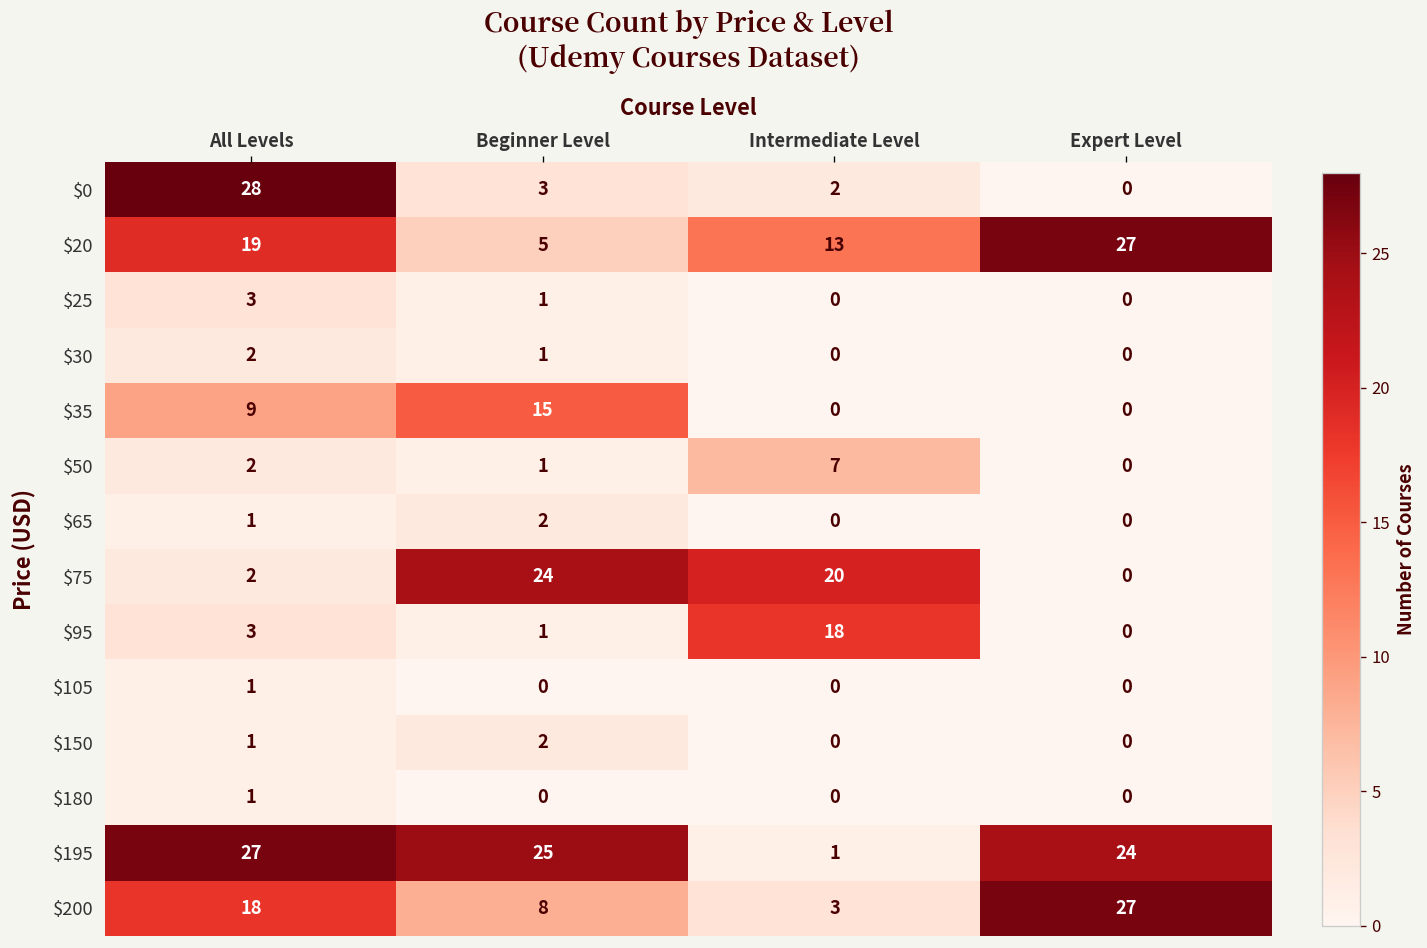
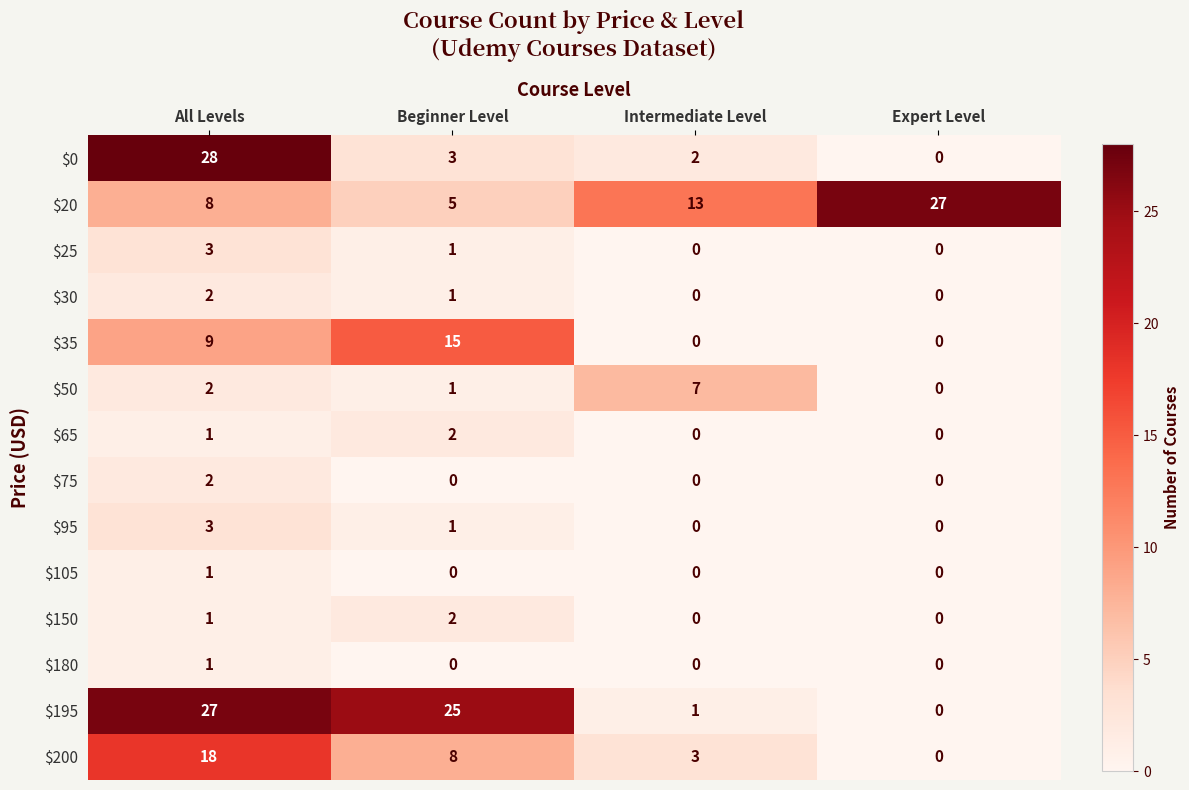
  {
    "$0": {
      "All Levels": 28,
      "Beginner Level": 3,
      "Intermediate Level": 2,
      "Expert Level": 0
    },
    "$20": {
-     "All Levels": 19,
+     "All Levels": 8,
      "Beginner Level": 5,
      "Intermediate Level": 13,
      "Expert Level": 27
    },
    "$25": {
      "All Levels": 3,
      "Beginner Level": 1,
      "Intermediate Level": 0,
      "Expert Level": 0
    },
    "$30": {
      "All Levels": 2,
      "Beginner Level": 1,
      "Intermediate Level": 0,
      "Expert Level": 0
    },
    "$35": {
      "All Levels": 9,
      "Beginner Level": 15,
      "Intermediate Level": 0,
      "Expert Level": 0
    },
    "$50": {
      "All Levels": 2,
      "Beginner Level": 1,
      "Intermediate Level": 7,
      "Expert Level": 0
    },
    "$65": {
      "All Levels": 1,
      "Beginner Level": 2,
      "Intermediate Level": 0,
      "Expert Level": 0
    },
    "$75": {
      "All Levels": 2,
-     "Beginner Level": 24,
-     "Intermediate Level": 20,
+     "Beginner Level": 0,
+     "Intermediate Level": 0,
      "Expert Level": 0
    },
    "$95": {
      "All Levels": 3,
      "Beginner Level": 1,
-     "Intermediate Level": 18,
+     "Intermediate Level": 0,
      "Expert Level": 0
    },
    "$105": {
      "All Levels": 1,
      "Beginner Level": 0,
      "Intermediate Level": 0,
      "Expert Level": 0
    },
    "$150": {
      "All Levels": 1,
      "Beginner Level": 2,
      "Intermediate Level": 0,
      "Expert Level": 0
    },
    "$180": {
      "All Levels": 1,
      "Beginner Level": 0,
      "Intermediate Level": 0,
      "Expert Level": 0
    },
    "$195": {
      "All Levels": 27,
      "Beginner Level": 25,
      "Intermediate Level": 1,
-     "Expert Level": 24
+     "Expert Level": 0
    },
    "$200": {
      "All Levels": 18,
      "Beginner Level": 8,
      "Intermediate Level": 3,
-     "Expert Level": 27
+     "Expert Level": 0
    }
  }
